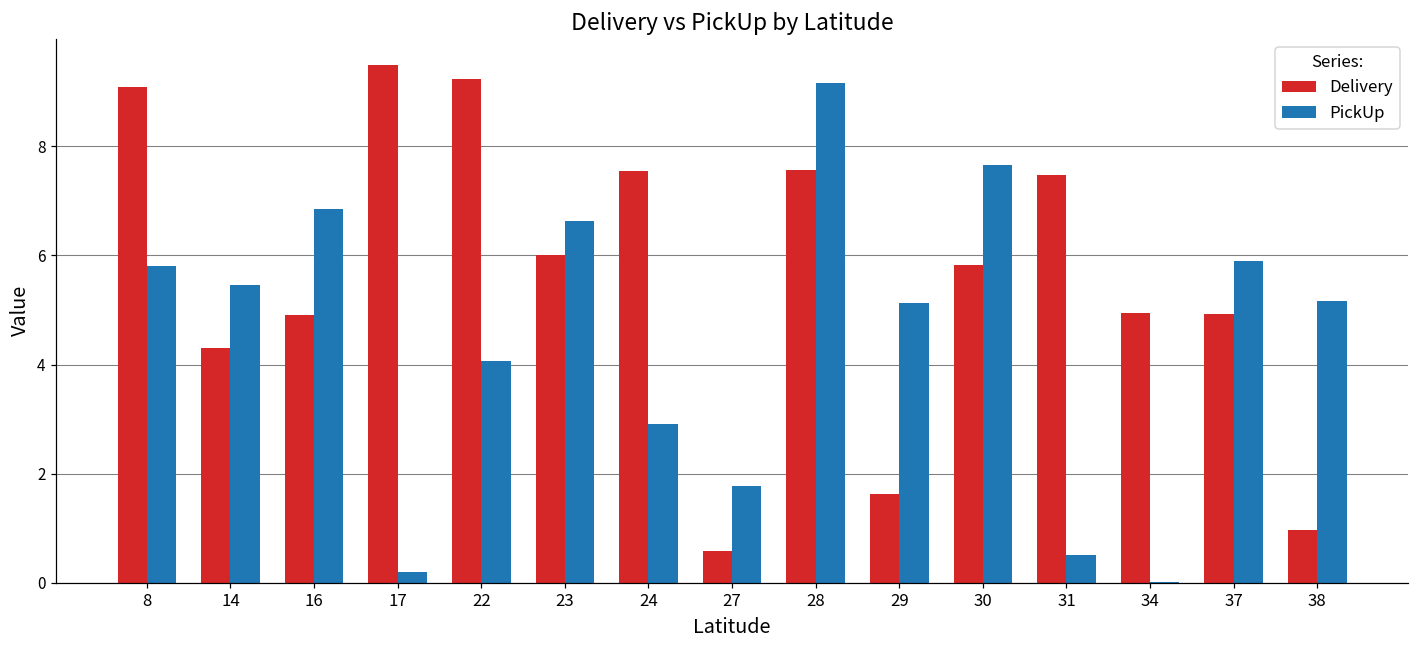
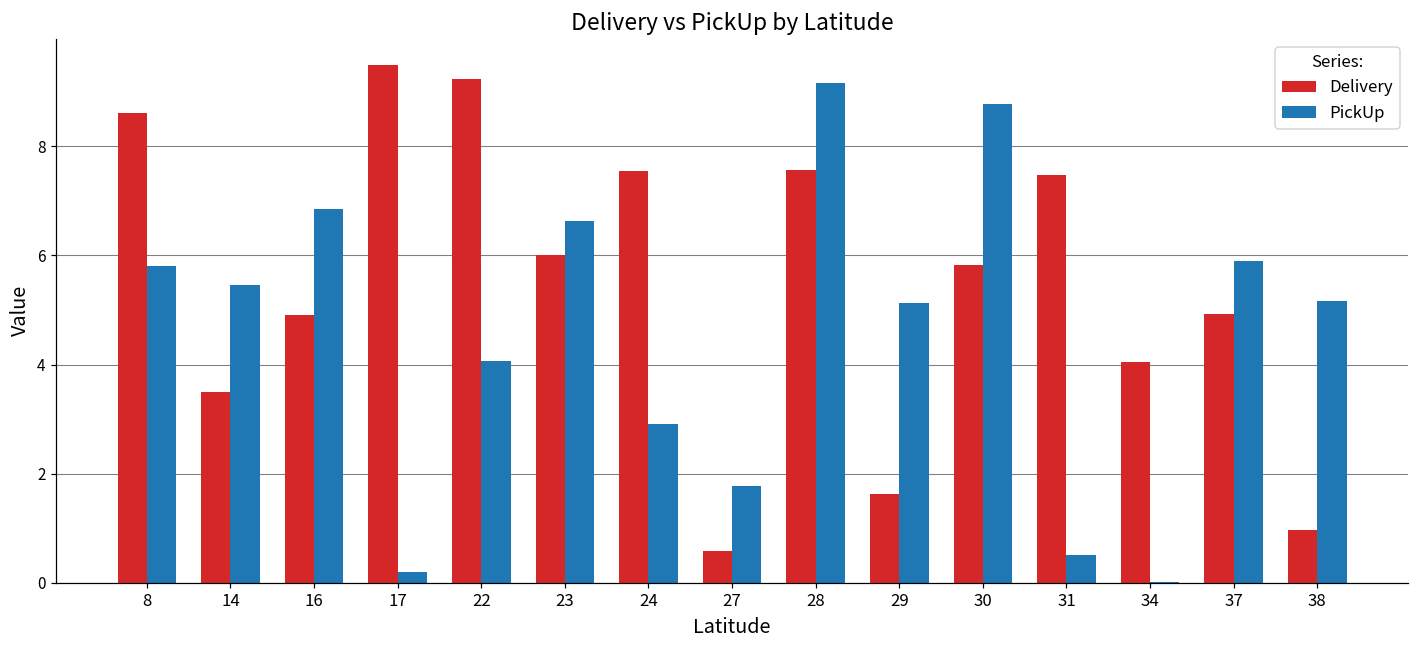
  {
    "Delivery": {
-     "8": 9.1,
-     "14": 4.3,
+     "8": 8.6,
+     "14": 3.5,
      "16": 4.9,
      "17": 9.5,
      "22": 9.2,
      "23": 6.0,
      "24": 7.6,
      "27": 0.6,
      "28": 7.6,
      "29": 1.6,
      "30": 5.8,
      "31": 7.5,
-     "34": 4.9,
+     "34": 4.0,
      "37": 4.9,
      "38": 1.0
    },
    "PickUp": {
      "8": 5.8,
      "14": 5.5,
      "16": 6.9,
      "17": 0.2,
      "22": 4.1,
      "23": 6.6,
      "24": 2.9,
      "27": 1.8,
      "28": 9.2,
      "29": 5.1,
-     "30": 7.7,
+     "30": 8.8,
      "31": 0.5,
      "37": 5.9,
      "38": 5.2
    }
  }
